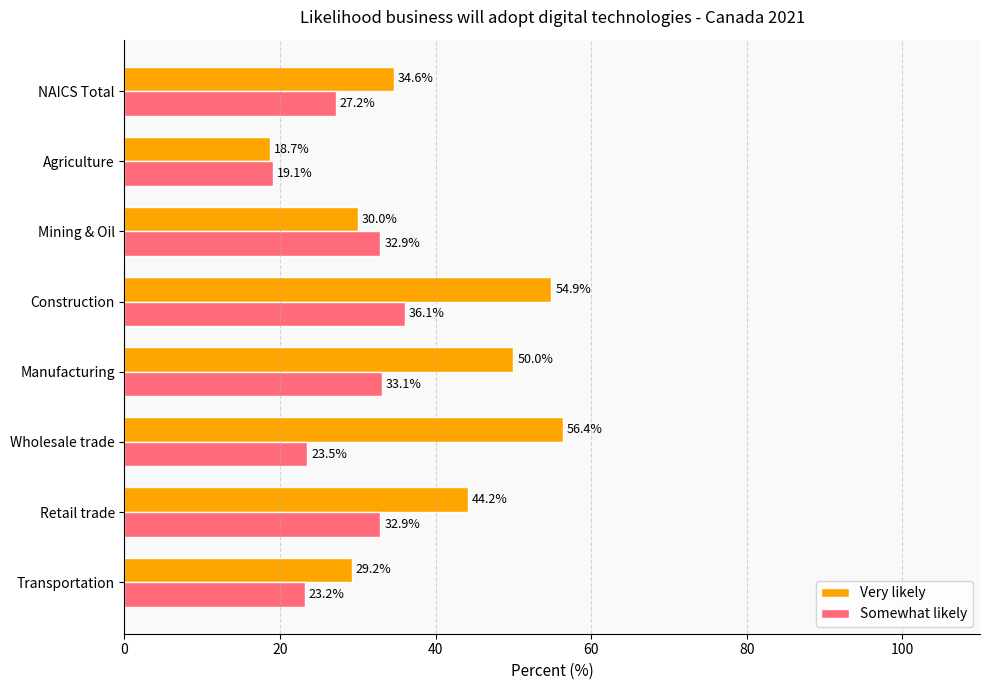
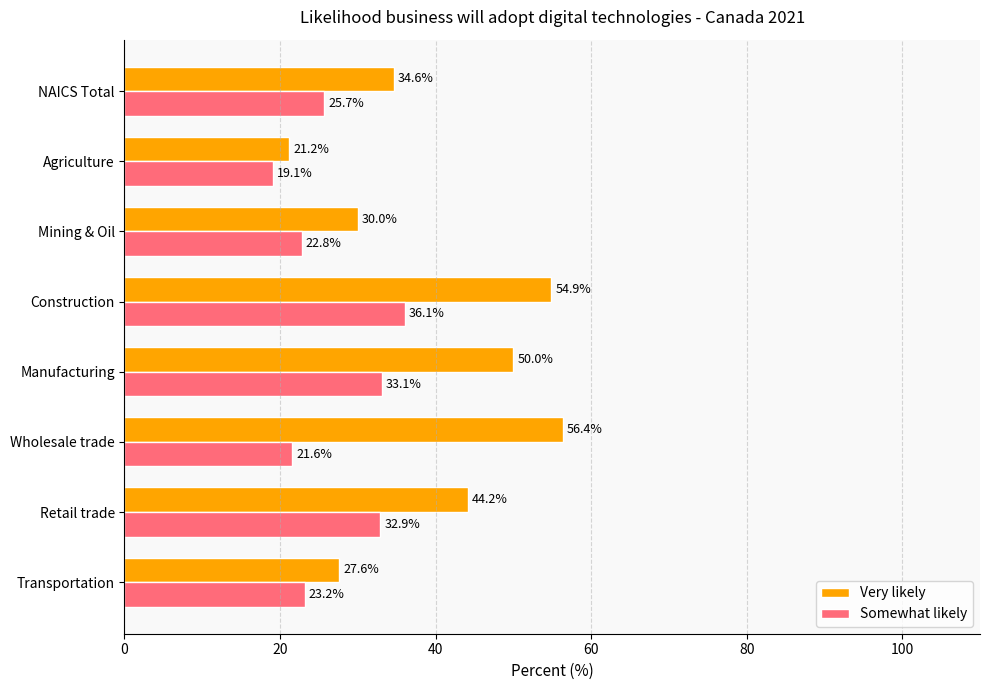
  {
    "Very likely": {
      "NAICS Total": "34.6%",
-     "Agriculture": "18.7%",
+     "Agriculture": "21.2%",
      "Mining & Oil": "30.0%",
      "Construction": "54.9%",
      "Manufacturing": "50.0%",
      "Wholesale trade": "56.4%",
      "Retail trade": "44.2%",
-     "Transportation": "29.2%"
+     "Transportation": "27.6%"
    },
    "Somewhat likely": {
-     "NAICS Total": "27.2%",
+     "NAICS Total": "25.7%",
      "Agriculture": "19.1%",
-     "Mining & Oil": "32.9%",
+     "Mining & Oil": "22.8%",
      "Construction": "36.1%",
      "Manufacturing": "33.1%",
-     "Wholesale trade": "23.5%",
+     "Wholesale trade": "21.6%",
      "Retail trade": "32.9%",
      "Transportation": "23.2%"
    }
  }
